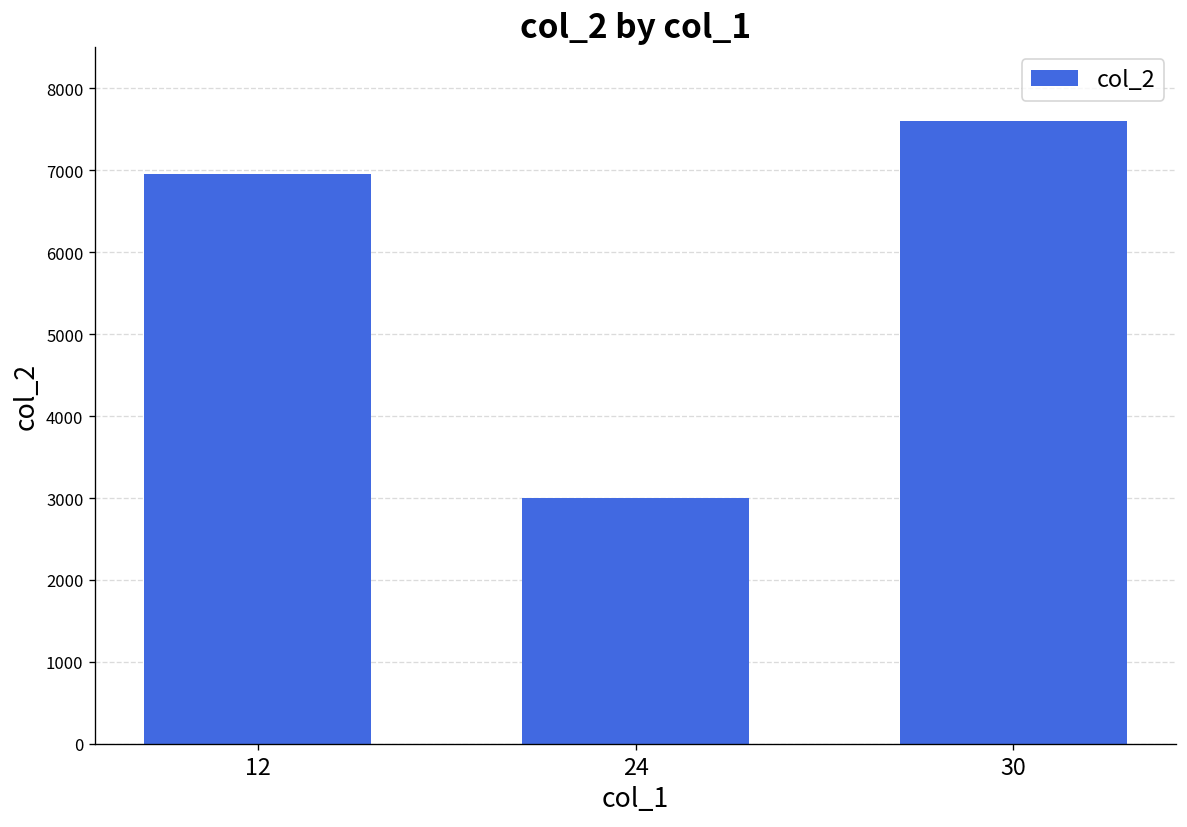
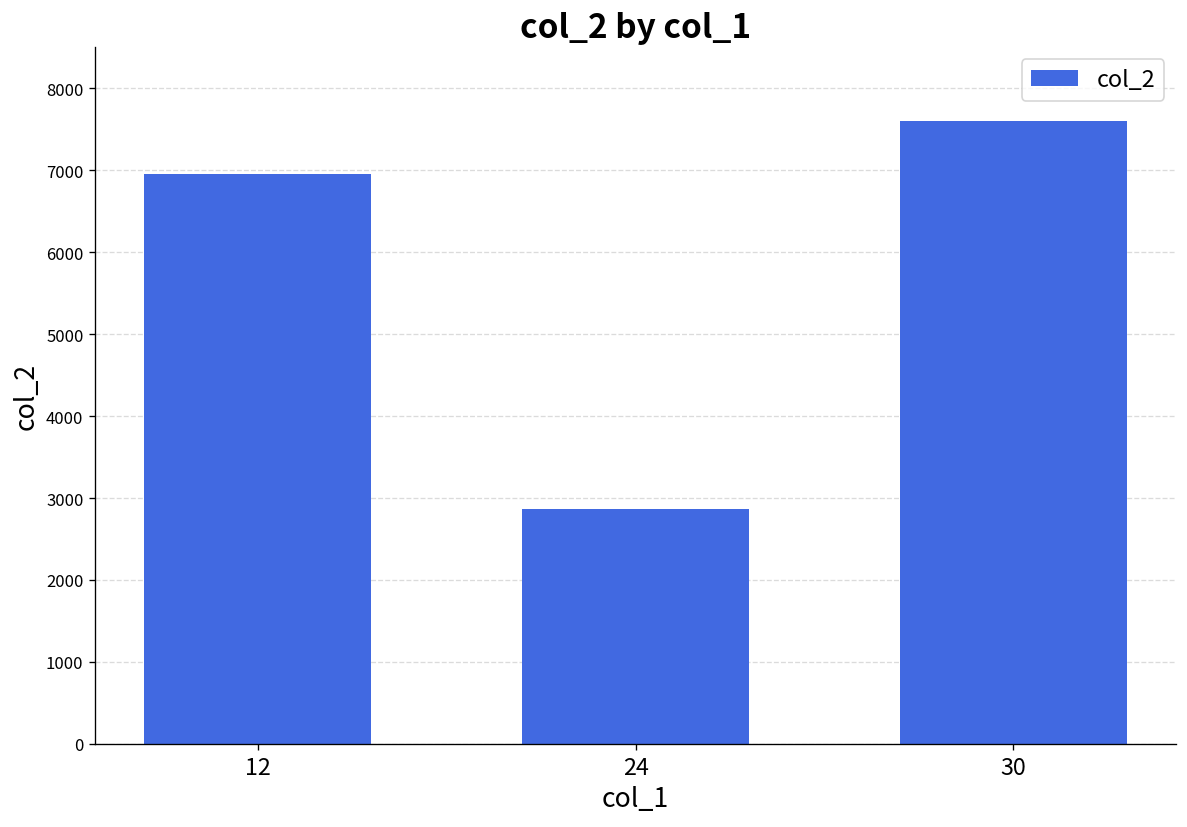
  {
    "12": 7000,
-   "24": 3000,
+   "24": 2900,
    "30": 7600
  }
